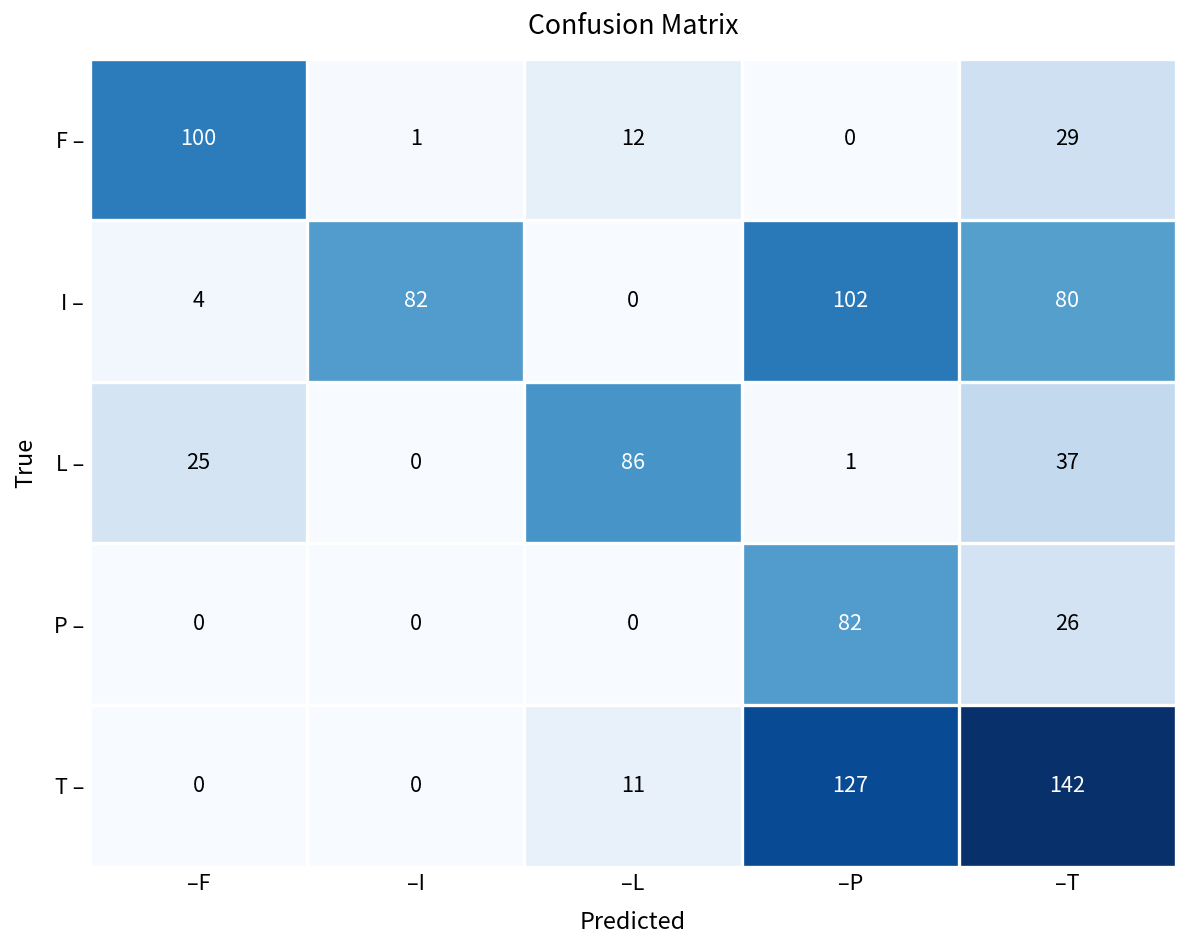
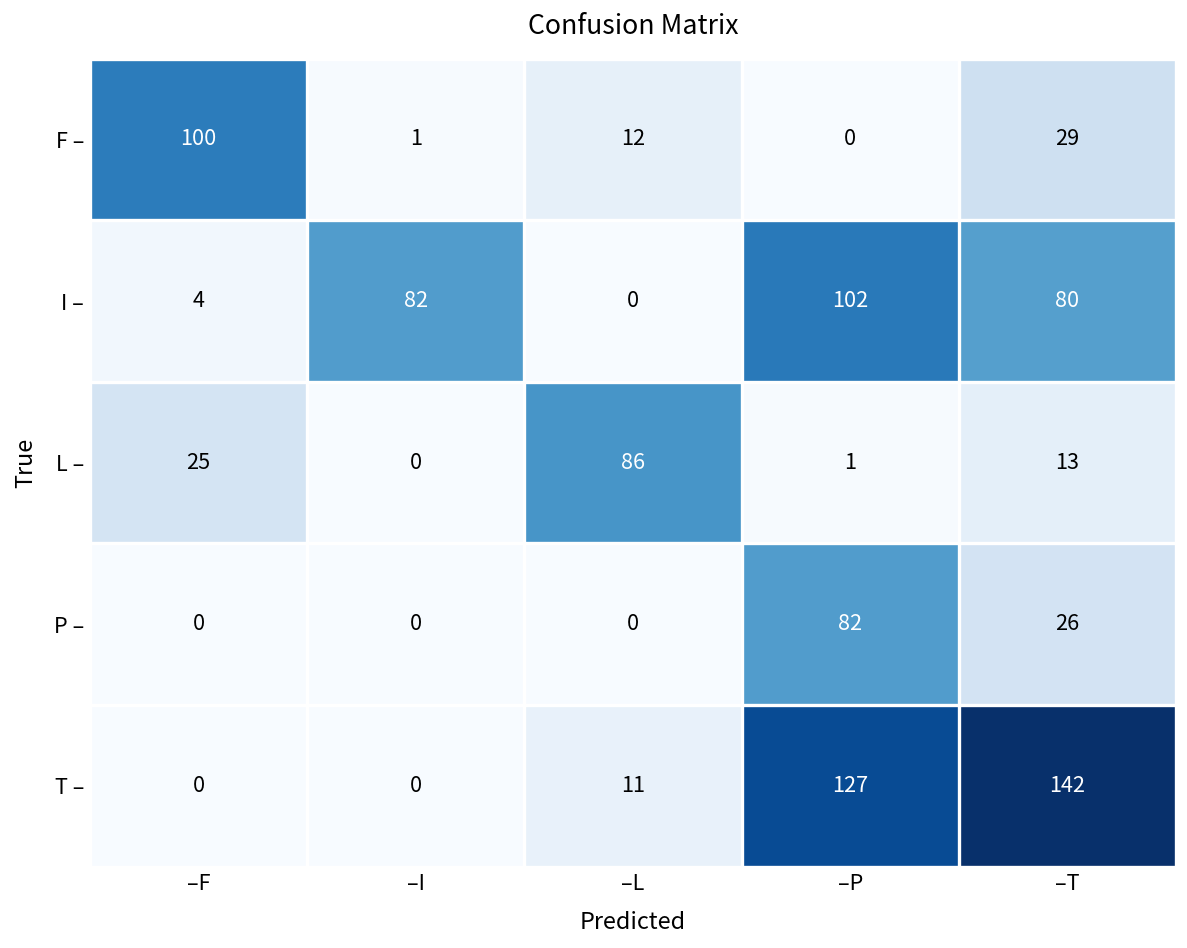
  {
    "F –": {
      "–F": 100,
      "–I": 1,
      "–L": 12,
      "–P": 0,
      "–T": 29
    },
    "I –": {
      "–F": 4,
      "–I": 82,
      "–L": 0,
      "–P": 102,
      "–T": 80
    },
    "L –": {
      "–F": 25,
      "–I": 0,
      "–L": 86,
      "–P": 1,
-     "–T": 37
+     "–T": 13
    },
    "P –": {
      "–F": 0,
      "–I": 0,
      "–L": 0,
      "–P": 82,
      "–T": 26
    },
    "T –": {
      "–F": 0,
      "–I": 0,
      "–L": 11,
      "–P": 127,
      "–T": 142
    }
  }
